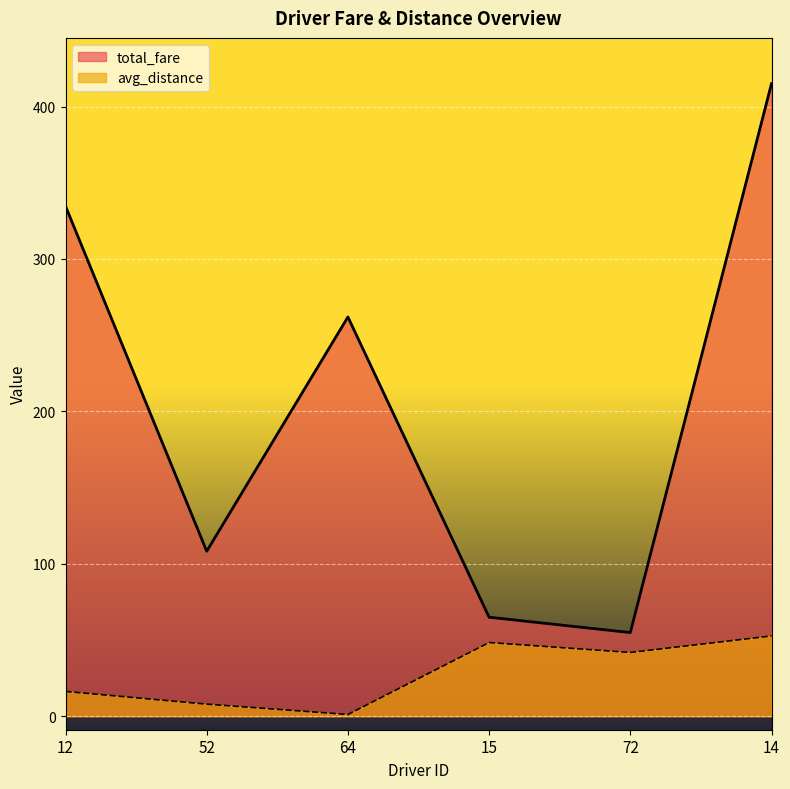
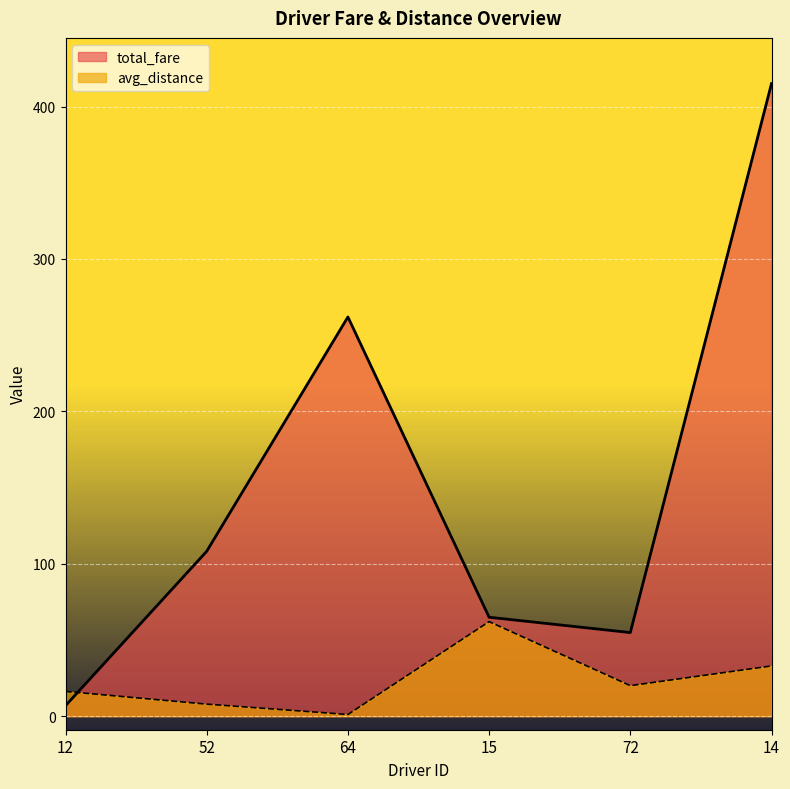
  {
    "total_fare": {
-     "12": 335,
+     "12": 7,
      "52": 108,
      "64": 262,
      "15": 65,
      "72": 55,
      "14": 415
    },
    "avg_distance": {
      "12": 16,
      "52": 8,
      "64": 1,
-     "15": 48,
-     "72": 42,
-     "14": 53
+     "15": 62,
+     "72": 20,
+     "14": 33
    }
  }
